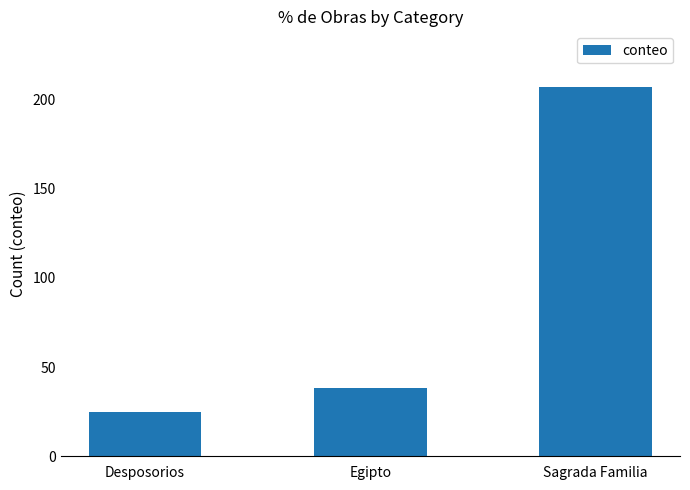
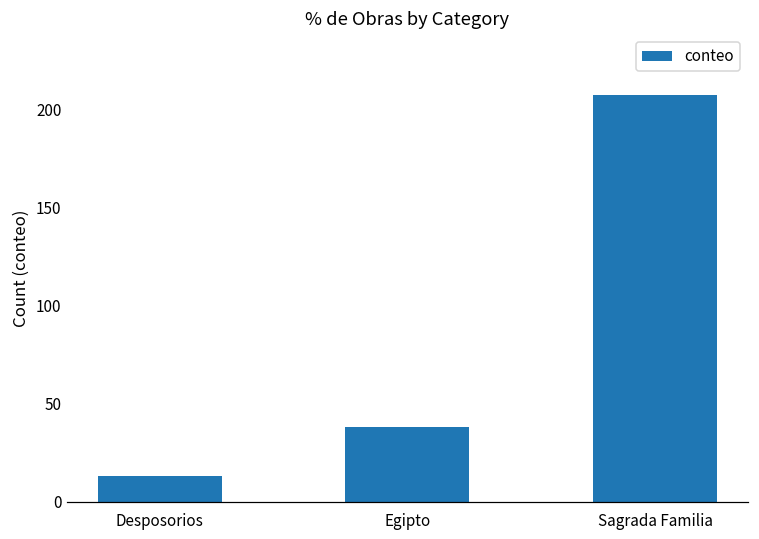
  {
-   "Desposorios": 25,
+   "Desposorios": 13,
    "Egipto": 38,
    "Sagrada Familia": 207
  }
